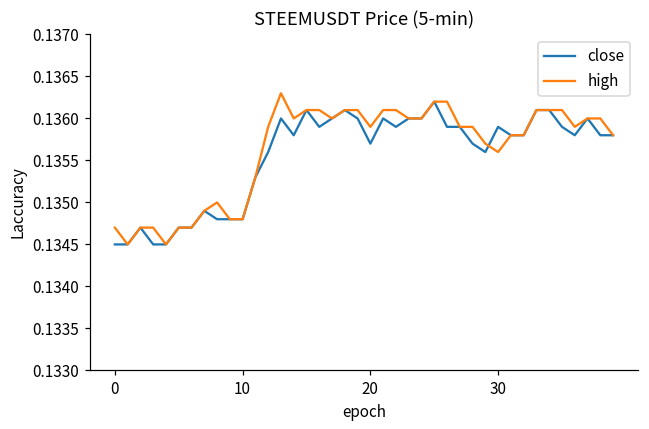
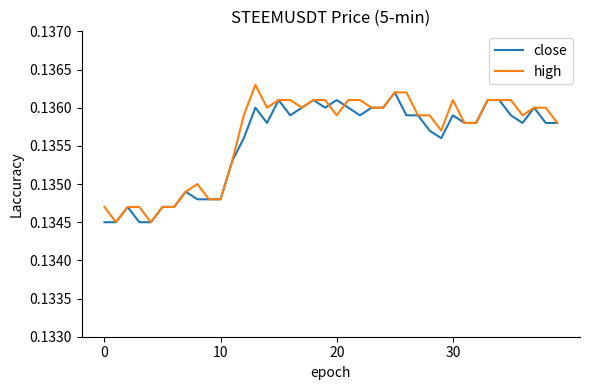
  {
    "close": {
      "0": 0.1345,
-     "20": 0.1357,
+     "20": 0.1361,
      "30": 0.1359
    },
    "high": {
      "0": 0.1347,
      "20": 0.1359,
-     "30": 0.1356
+     "30": 0.1361
    }
  }
